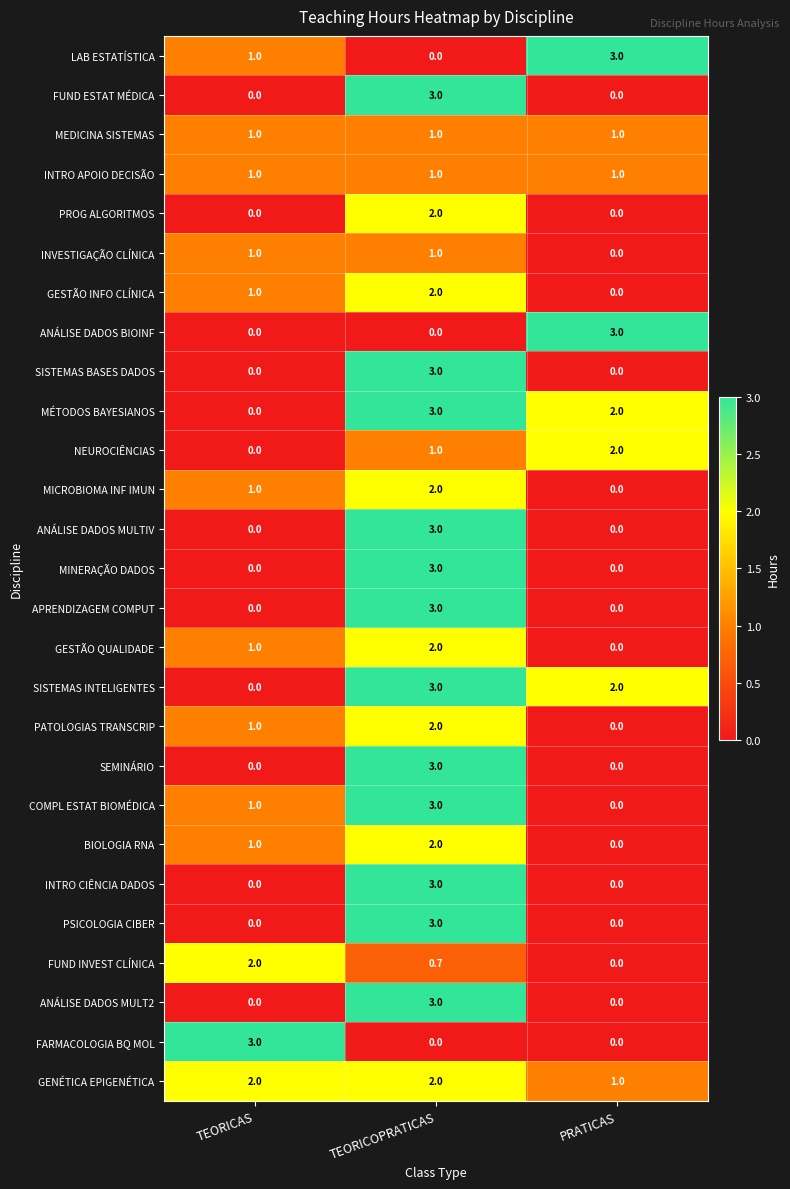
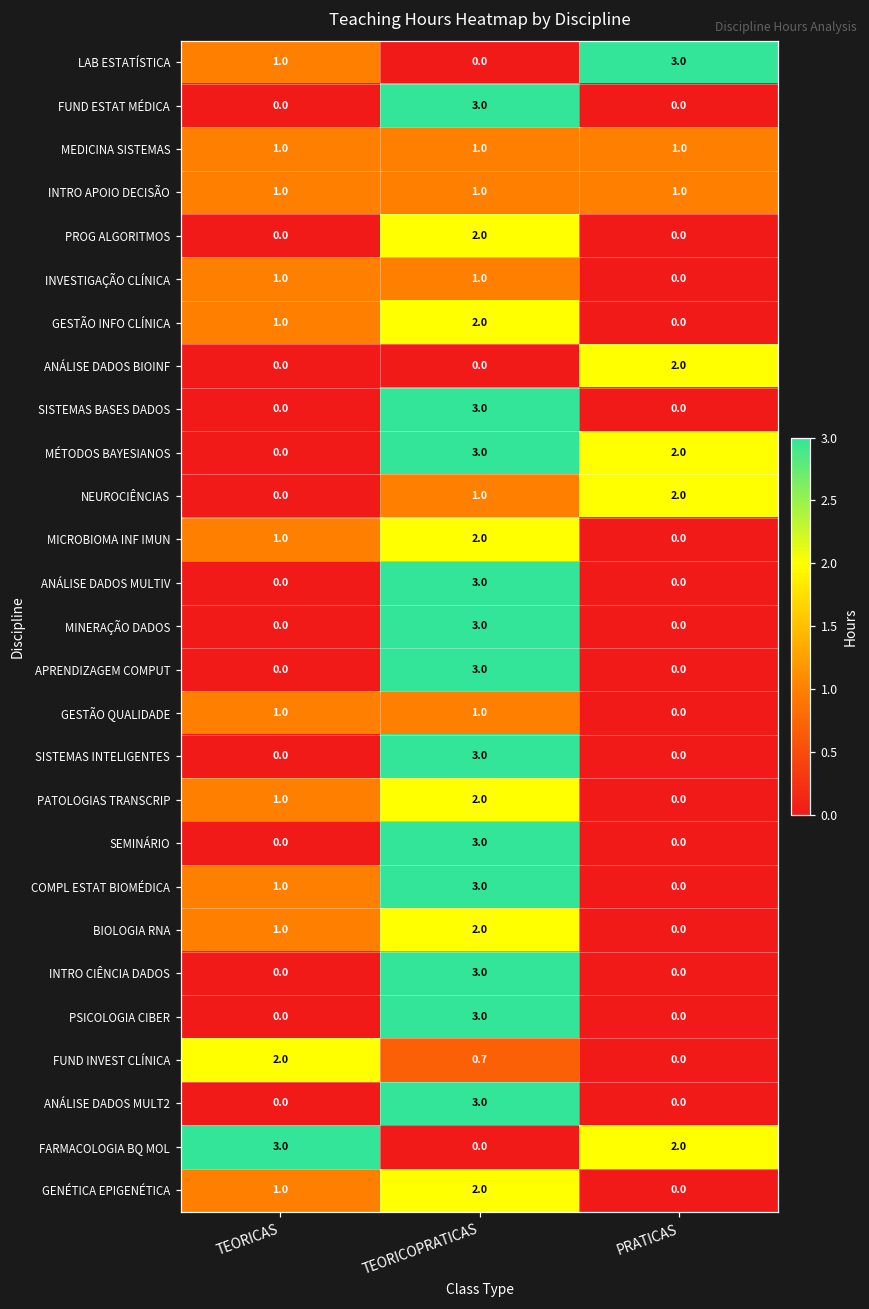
  {
    "LAB ESTATÍSTICA": {
      "TEORICAS": 1.0,
      "TEORICOPRATICAS": 0.0,
      "PRATICAS": 3.0
    },
    "FUND ESTAT MÉDICA": {
      "TEORICAS": 0.0,
      "TEORICOPRATICAS": 3.0,
      "PRATICAS": 0.0
    },
    "MEDICINA SISTEMAS": {
      "TEORICAS": 1.0,
      "TEORICOPRATICAS": 1.0,
      "PRATICAS": 1.0
    },
    "INTRO APOIO DECISÃO": {
      "TEORICAS": 1.0,
      "TEORICOPRATICAS": 1.0,
      "PRATICAS": 1.0
    },
    "PROG ALGORITMOS": {
      "TEORICAS": 0.0,
      "TEORICOPRATICAS": 2.0,
      "PRATICAS": 0.0
    },
    "INVESTIGAÇÃO CLÍNICA": {
      "TEORICAS": 1.0,
      "TEORICOPRATICAS": 1.0,
      "PRATICAS": 0.0
    },
    "GESTÃO INFO CLÍNICA": {
      "TEORICAS": 1.0,
      "TEORICOPRATICAS": 2.0,
      "PRATICAS": 0.0
    },
    "ANÁLISE DADOS BIOINF": {
      "TEORICAS": 0.0,
      "TEORICOPRATICAS": 0.0,
-     "PRATICAS": 3.0
+     "PRATICAS": 2.0
    },
    "SISTEMAS BASES DADOS": {
      "TEORICAS": 0.0,
      "TEORICOPRATICAS": 3.0,
      "PRATICAS": 0.0
    },
    "MÉTODOS BAYESIANOS": {
      "TEORICAS": 0.0,
      "TEORICOPRATICAS": 3.0,
      "PRATICAS": 2.0
    },
    "NEUROCIÊNCIAS": {
      "TEORICAS": 0.0,
      "TEORICOPRATICAS": 1.0,
      "PRATICAS": 2.0
    },
    "MICROBIOMA INF IMUN": {
      "TEORICAS": 1.0,
      "TEORICOPRATICAS": 2.0,
      "PRATICAS": 0.0
    },
    "ANÁLISE DADOS MULTIV": {
      "TEORICAS": 0.0,
      "TEORICOPRATICAS": 3.0,
      "PRATICAS": 0.0
    },
    "MINERAÇÃO DADOS": {
      "TEORICAS": 0.0,
      "TEORICOPRATICAS": 3.0,
      "PRATICAS": 0.0
    },
    "APRENDIZAGEM COMPUT": {
      "TEORICAS": 0.0,
      "TEORICOPRATICAS": 3.0,
      "PRATICAS": 0.0
    },
    "GESTÃO QUALIDADE": {
      "TEORICAS": 1.0,
-     "TEORICOPRATICAS": 2.0,
+     "TEORICOPRATICAS": 1.0,
      "PRATICAS": 0.0
    },
    "SISTEMAS INTELIGENTES": {
      "TEORICAS": 0.0,
      "TEORICOPRATICAS": 3.0,
-     "PRATICAS": 2.0
+     "PRATICAS": 0.0
    },
    "PATOLOGIAS TRANSCRIP": {
      "TEORICAS": 1.0,
      "TEORICOPRATICAS": 2.0,
      "PRATICAS": 0.0
    },
    "SEMINÁRIO": {
      "TEORICAS": 0.0,
      "TEORICOPRATICAS": 3.0,
      "PRATICAS": 0.0
    },
    "COMPL ESTAT BIOMÉDICA": {
      "TEORICAS": 1.0,
      "TEORICOPRATICAS": 3.0,
      "PRATICAS": 0.0
    },
    "BIOLOGIA RNA": {
      "TEORICAS": 1.0,
      "TEORICOPRATICAS": 2.0,
      "PRATICAS": 0.0
    },
    "INTRO CIÊNCIA DADOS": {
      "TEORICAS": 0.0,
      "TEORICOPRATICAS": 3.0,
      "PRATICAS": 0.0
    },
    "PSICOLOGIA CIBER": {
      "TEORICAS": 0.0,
      "TEORICOPRATICAS": 3.0,
      "PRATICAS": 0.0
    },
    "FUND INVEST CLÍNICA": {
      "TEORICAS": 2.0,
      "TEORICOPRATICAS": 0.7,
      "PRATICAS": 0.0
    },
    "ANÁLISE DADOS MULT2": {
      "TEORICAS": 0.0,
      "TEORICOPRATICAS": 3.0,
      "PRATICAS": 0.0
    },
    "FARMACOLOGIA BQ MOL": {
      "TEORICAS": 3.0,
      "TEORICOPRATICAS": 0.0,
-     "PRATICAS": 0.0
+     "PRATICAS": 2.0
    },
    "GENÉTICA EPIGENÉTICA": {
-     "TEORICAS": 2.0,
+     "TEORICAS": 1.0,
      "TEORICOPRATICAS": 2.0,
-     "PRATICAS": 1.0
+     "PRATICAS": 0.0
    }
  }
